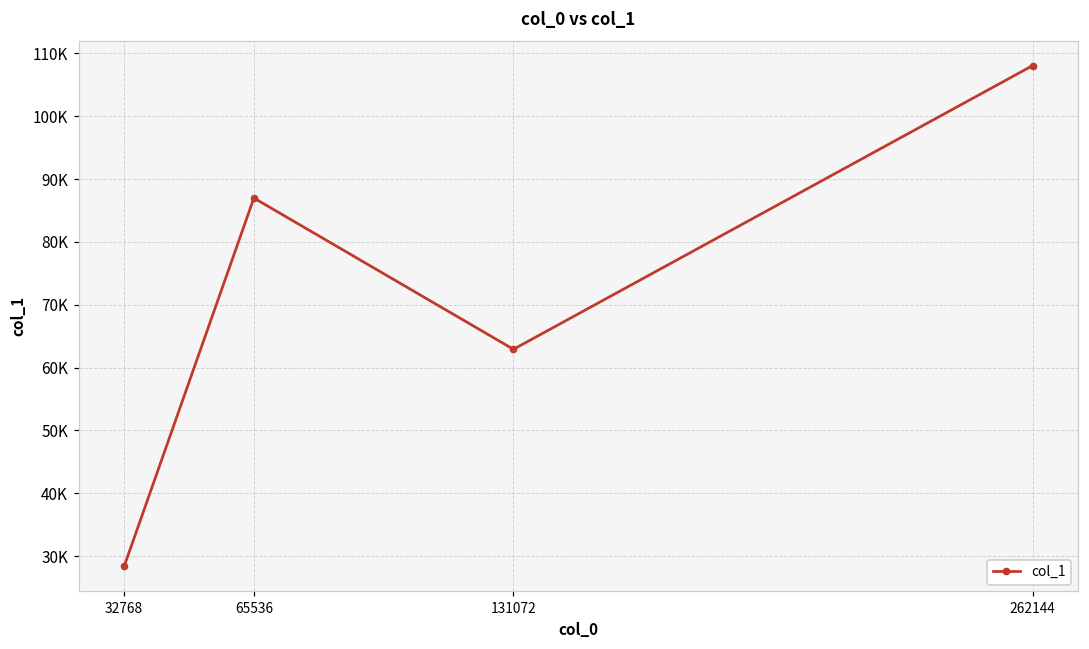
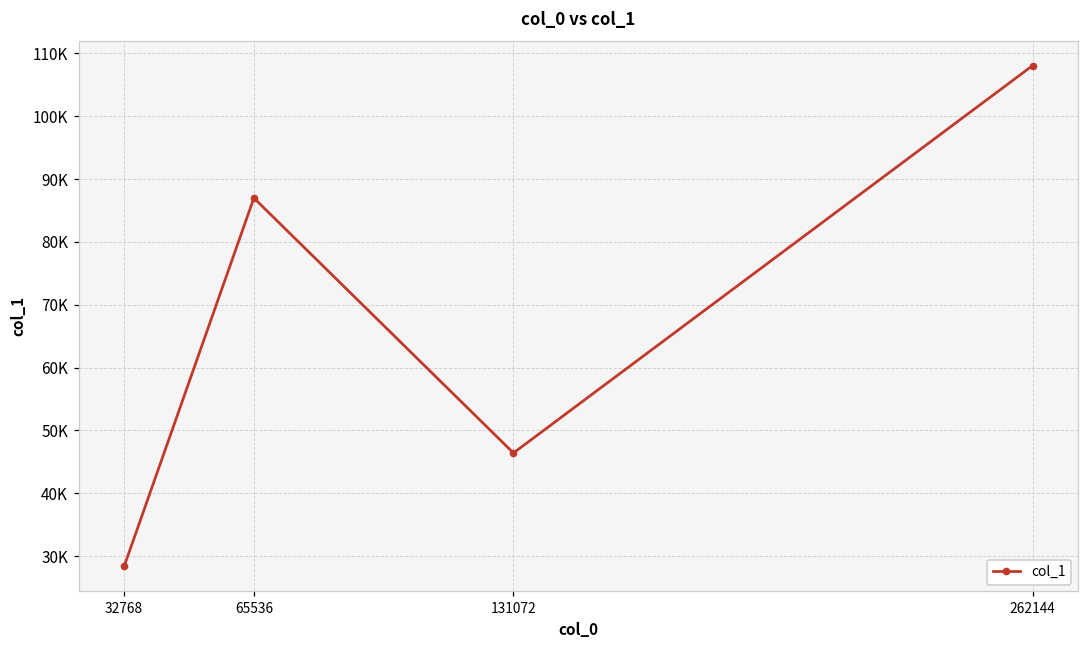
  {
    "32768": 28000,
    "65536": 87000,
-   "131072": 63000,
+   "131072": 46000,
    "262144": 108000
  }
